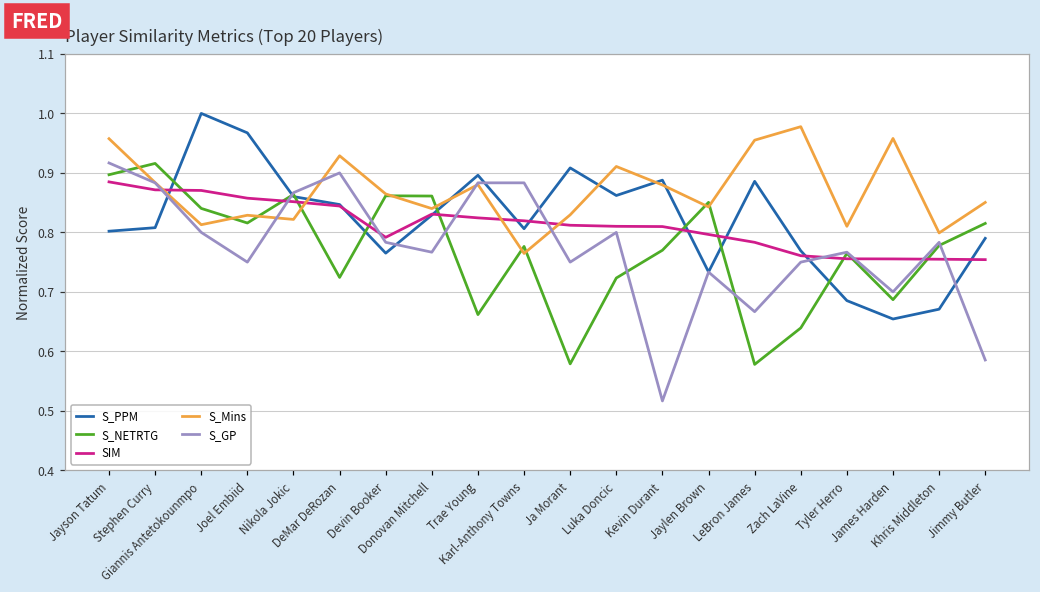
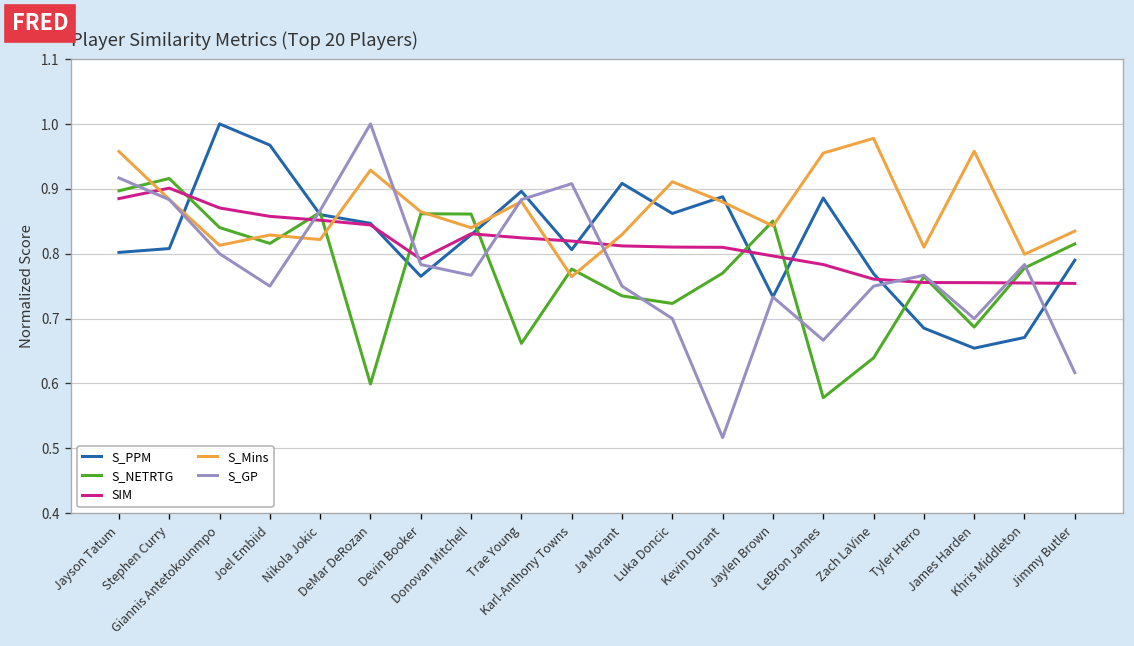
  {
    "S_PPM": {
      "Jayson Tatum": 0.80,
      "Stephen Curry": 0.81,
      "Giannis Antetokounmpo": 1.00,
      "Joel Embiid": 0.97,
      "Devin Booker": 0.77,
      "Trae Young": 0.90,
      "Karl-Anthony Towns": 0.81,
      "Ja Morant": 0.91,
      "Luka Doncic": 0.86,
      "Kevin Durant": 0.89,
      "LeBron James": 0.89,
      "Zach LaVine": 0.77,
      "Tyler Herro": 0.69,
      "James Harden": 0.65,
      "Khris Middleton": 0.67,
      "Jimmy Butler": 0.79
    },
    "S_NETRTG": {
      "Jayson Tatum": 0.90,
      "Stephen Curry": 0.92,
      "Giannis Antetokounmpo": 0.84,
      "Joel Embiid": 0.82,
-     "DeMar DeRozan": 0.72,
+     "DeMar DeRozan": 0.60,
      "Donovan Mitchell": 0.86,
      "Trae Young": 0.66,
      "Karl-Anthony Towns": 0.78,
-     "Ja Morant": 0.58,
+     "Ja Morant": 0.74,
      "Luka Doncic": 0.72,
      "Kevin Durant": 0.77,
      "Jaylen Brown": 0.85,
      "LeBron James": 0.58,
      "Zach LaVine": 0.64,
      "James Harden": 0.69,
      "Khris Middleton": 0.78,
      "Jimmy Butler": 0.82
    },
    "SIM": {
      "Jayson Tatum": 0.88,
-     "Stephen Curry": 0.87,
+     "Stephen Curry": 0.90,
      "Giannis Antetokounmpo": 0.87,
      "Joel Embiid": 0.86,
      "Nikola Jokic": 0.85,
      "Devin Booker": 0.79,
      "Trae Young": 0.82,
      "Karl-Anthony Towns": 0.82,
      "Ja Morant": 0.81,
      "Luka Doncic": 0.81,
      "Kevin Durant": 0.81,
      "Jaylen Brown": 0.80,
      "LeBron James": 0.78,
      "Zach LaVine": 0.76,
      "Tyler Herro": 0.76,
      "James Harden": 0.76,
      "Khris Middleton": 0.75,
      "Jimmy Butler": 0.75
    },
    "S_Mins": {
      "Jayson Tatum": 0.96,
      "Giannis Antetokounmpo": 0.81,
      "Joel Embiid": 0.83,
      "Nikola Jokic": 0.82,
      "DeMar DeRozan": 0.93,
      "Donovan Mitchell": 0.84,
      "Karl-Anthony Towns": 0.76,
      "Ja Morant": 0.83,
      "Luka Doncic": 0.91,
      "Kevin Durant": 0.88,
      "Jaylen Brown": 0.84,
      "LeBron James": 0.96,
      "Zach LaVine": 0.98,
      "Tyler Herro": 0.81,
      "James Harden": 0.96,
      "Khris Middleton": 0.80,
-     "Jimmy Butler": 0.85
+     "Jimmy Butler": 0.83
    },
    "S_GP": {
      "Jayson Tatum": 0.92,
      "Giannis Antetokounmpo": 0.80,
      "Joel Embiid": 0.75,
-     "DeMar DeRozan": 0.9,
+     "DeMar DeRozan": 1.0,
      "Devin Booker": 0.78,
      "Donovan Mitchell": 0.77,
-     "Karl-Anthony Towns": 0.88,
+     "Karl-Anthony Towns": 0.91,
      "Ja Morant": 0.75,
-     "Luka Doncic": 0.8,
+     "Luka Doncic": 0.7,
      "Kevin Durant": 0.52,
      "LeBron James": 0.67,
      "Zach LaVine": 0.75,
      "James Harden": 0.70,
      "Khris Middleton": 0.78,
-     "Jimmy Butler": 0.59
+     "Jimmy Butler": 0.62
    }
  }
